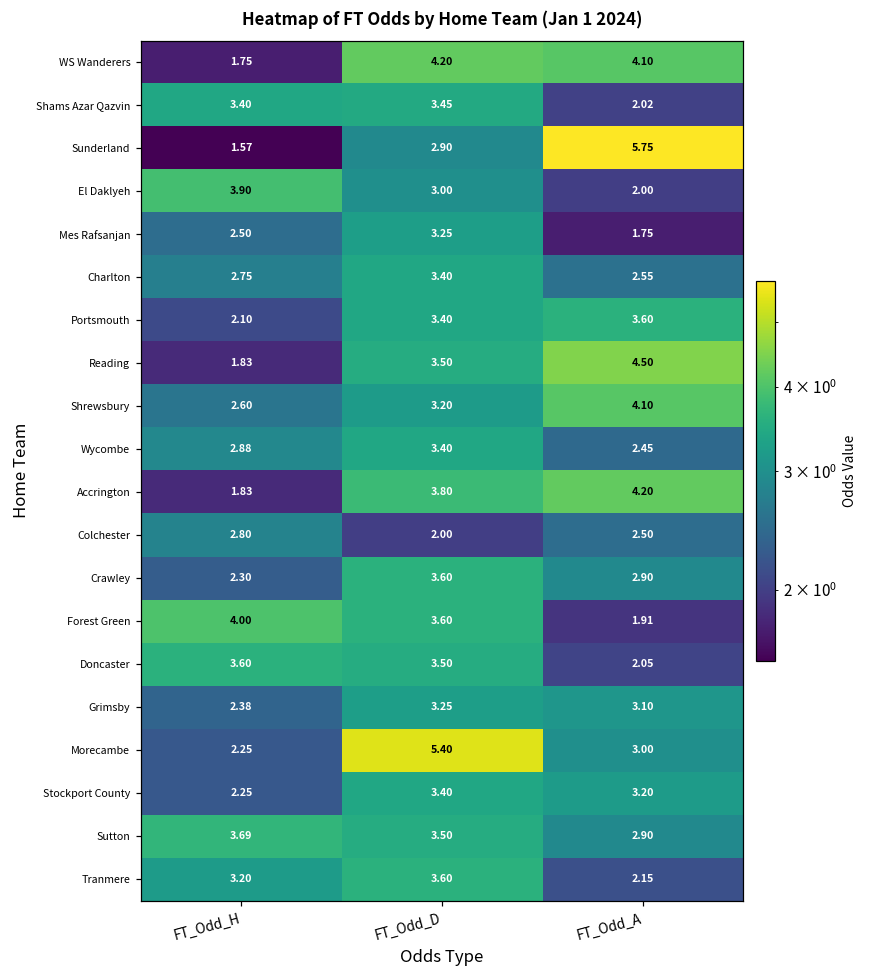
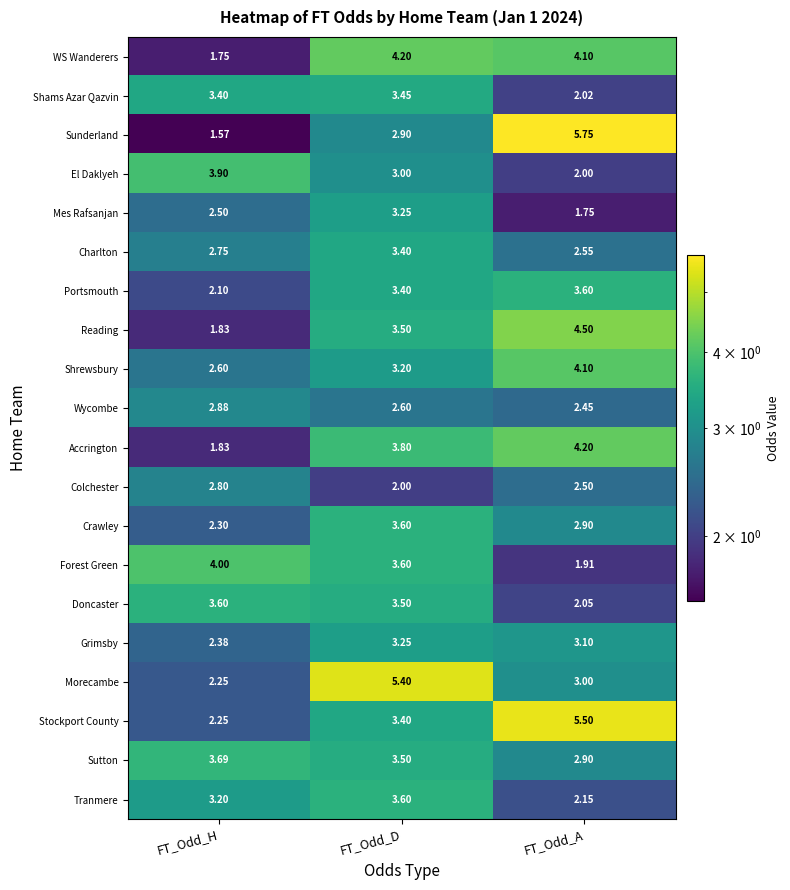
  {
    "WS Wanderers": {
      "FT_Odd_H": 1.75,
      "FT_Odd_D": 4.20,
      "FT_Odd_A": 4.10
    },
    "Shams Azar Qazvin": {
      "FT_Odd_H": 3.40,
      "FT_Odd_D": 3.45,
      "FT_Odd_A": 2.02
    },
    "Sunderland": {
      "FT_Odd_H": 1.57,
      "FT_Odd_D": 2.90,
      "FT_Odd_A": 5.75
    },
    "El Daklyeh": {
      "FT_Odd_H": 3.90,
      "FT_Odd_D": 3.00,
      "FT_Odd_A": 2.00
    },
    "Mes Rafsanjan": {
      "FT_Odd_H": 2.50,
      "FT_Odd_D": 3.25,
      "FT_Odd_A": 1.75
    },
    "Charlton": {
      "FT_Odd_H": 2.75,
      "FT_Odd_D": 3.40,
      "FT_Odd_A": 2.55
    },
    "Portsmouth": {
      "FT_Odd_H": 2.10,
      "FT_Odd_D": 3.40,
      "FT_Odd_A": 3.60
    },
    "Reading": {
      "FT_Odd_H": 1.83,
      "FT_Odd_D": 3.50,
      "FT_Odd_A": 4.50
    },
    "Shrewsbury": {
      "FT_Odd_H": 2.60,
      "FT_Odd_D": 3.20,
      "FT_Odd_A": 4.10
    },
    "Wycombe": {
      "FT_Odd_H": 2.88,
-     "FT_Odd_D": 3.40,
+     "FT_Odd_D": 2.60,
      "FT_Odd_A": 2.45
    },
    "Accrington": {
      "FT_Odd_H": 1.83,
      "FT_Odd_D": 3.80,
      "FT_Odd_A": 4.20
    },
    "Colchester": {
      "FT_Odd_H": 2.80,
      "FT_Odd_D": 2.00,
      "FT_Odd_A": 2.50
    },
    "Crawley": {
      "FT_Odd_H": 2.30,
      "FT_Odd_D": 3.60,
      "FT_Odd_A": 2.90
    },
    "Forest Green": {
      "FT_Odd_H": 4.00,
      "FT_Odd_D": 3.60,
      "FT_Odd_A": 1.91
    },
    "Doncaster": {
      "FT_Odd_H": 3.60,
      "FT_Odd_D": 3.50,
      "FT_Odd_A": 2.05
    },
    "Grimsby": {
      "FT_Odd_H": 2.38,
      "FT_Odd_D": 3.25,
      "FT_Odd_A": 3.10
    },
    "Morecambe": {
      "FT_Odd_H": 2.25,
      "FT_Odd_D": 5.40,
      "FT_Odd_A": 3.00
    },
    "Stockport County": {
      "FT_Odd_H": 2.25,
      "FT_Odd_D": 3.40,
-     "FT_Odd_A": 3.20
+     "FT_Odd_A": 5.50
    },
    "Sutton": {
      "FT_Odd_H": 3.69,
      "FT_Odd_D": 3.50,
      "FT_Odd_A": 2.90
    },
    "Tranmere": {
      "FT_Odd_H": 3.20,
      "FT_Odd_D": 3.60,
      "FT_Odd_A": 2.15
    }
  }
